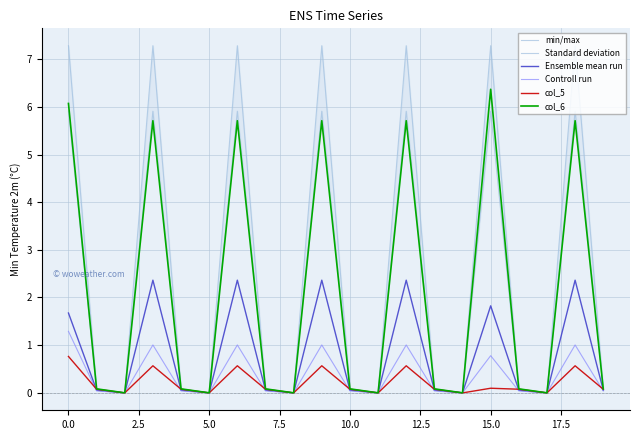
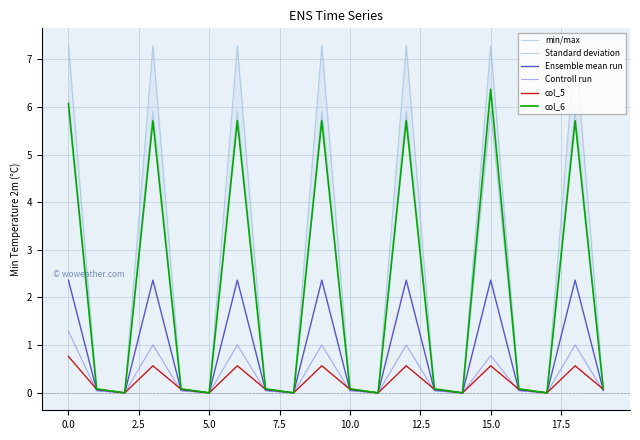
  {
    "Ensemble mean run": {
-     "0.0": 1.7,
-     "15.0": 1.8
+     "0.0": 2.4,
+     "15.0": 2.4
    },
    "Controll run": {
      "0.0": 1.3,
      "15.0": 0.8
    },
    "col_5": {
      "0.0": 0.8,
-     "15.0": 0.1
+     "15.0": 0.6
    },
    "col_6": {
      "0.0": 6.1,
      "15.0": 6.4
    }
  }
